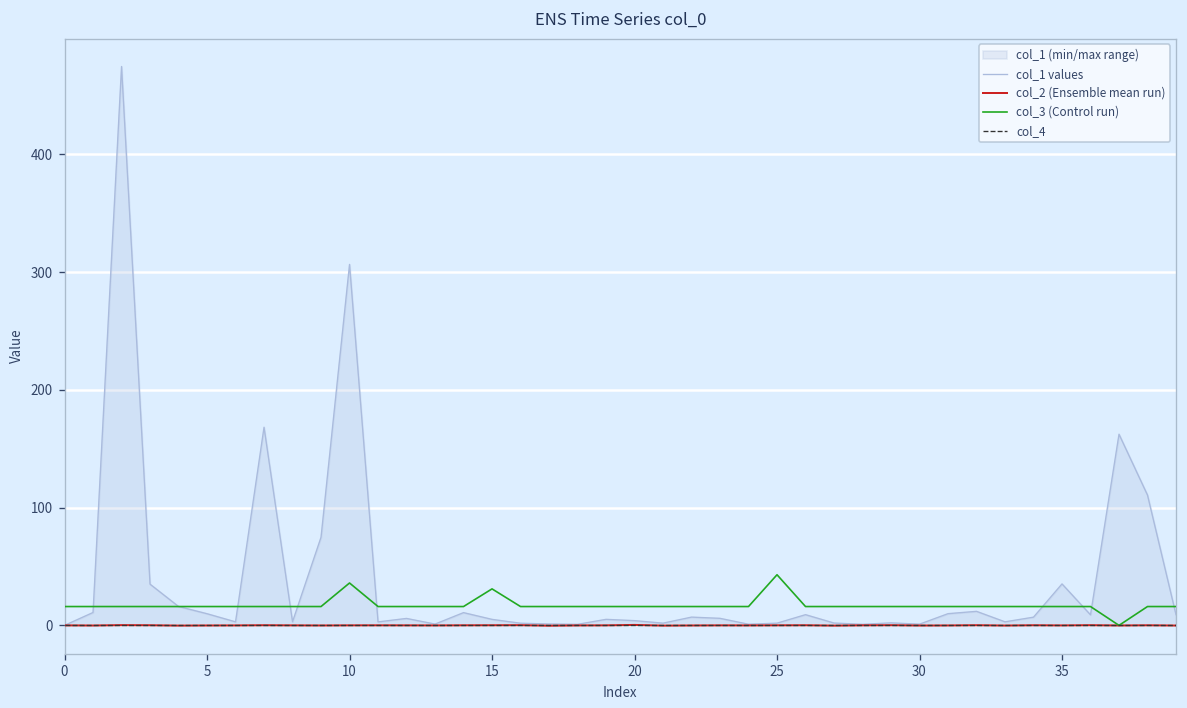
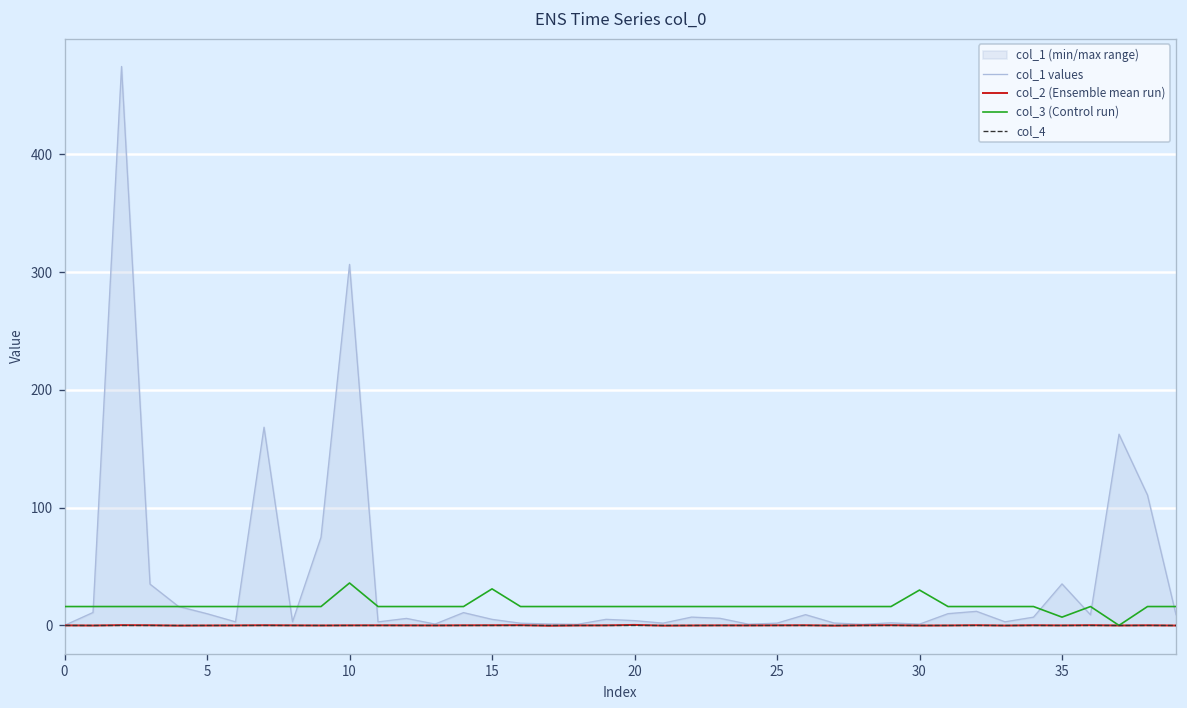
  {
    "col_1 (min/max range)": {
      "5": 10,
      "10": 310,
      "15": 10,
      "20": 0,
      "35": 40
    },
    "col_4": {
      "5": 0,
      "10": 0,
      "15": 0,
      "20": 0,
      "35": 0
    },
    "col_3 (Control run)": {
      "0": 20,
      "5": 20,
      "10": 40,
      "15": 30,
      "20": 20,
-     "25": 40,
-     "30": 20,
-     "35": 20
+     "25": 20,
+     "30": 30,
+     "35": 10
    }
  }
